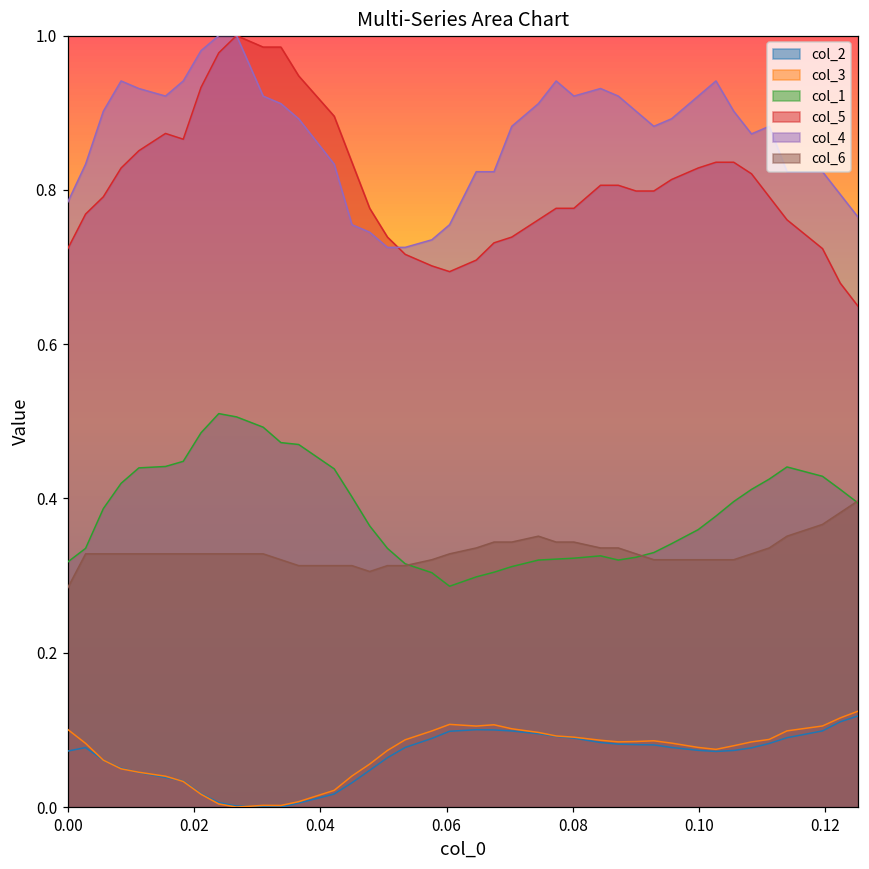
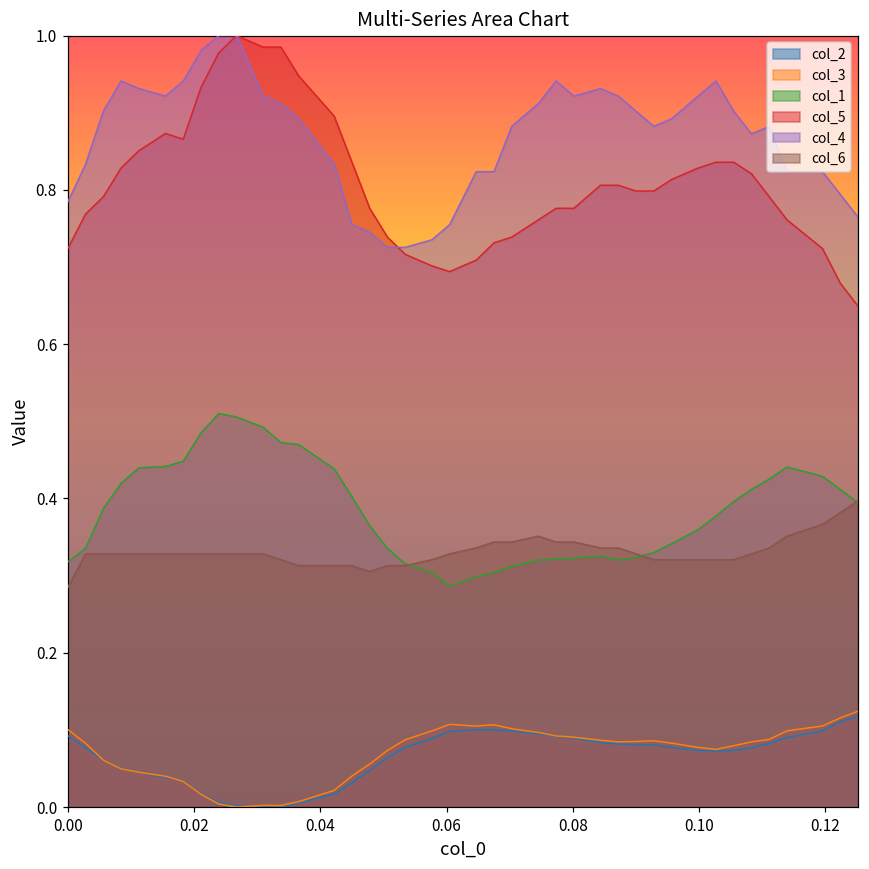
  {
    "col_2": {
-     "0.00": 0.07
+     "0.00": 0.09
    },
    "col_3": {
      "0.00": 0.10
    },
    "col_1": {
      "0.00": 0.32
    },
    "col_5": {
      "0.00": 0.72
    },
    "col_4": {
      "0.00": 0.78
    },
    "col_6": {
      "0.00": 0.28
    }
  }
